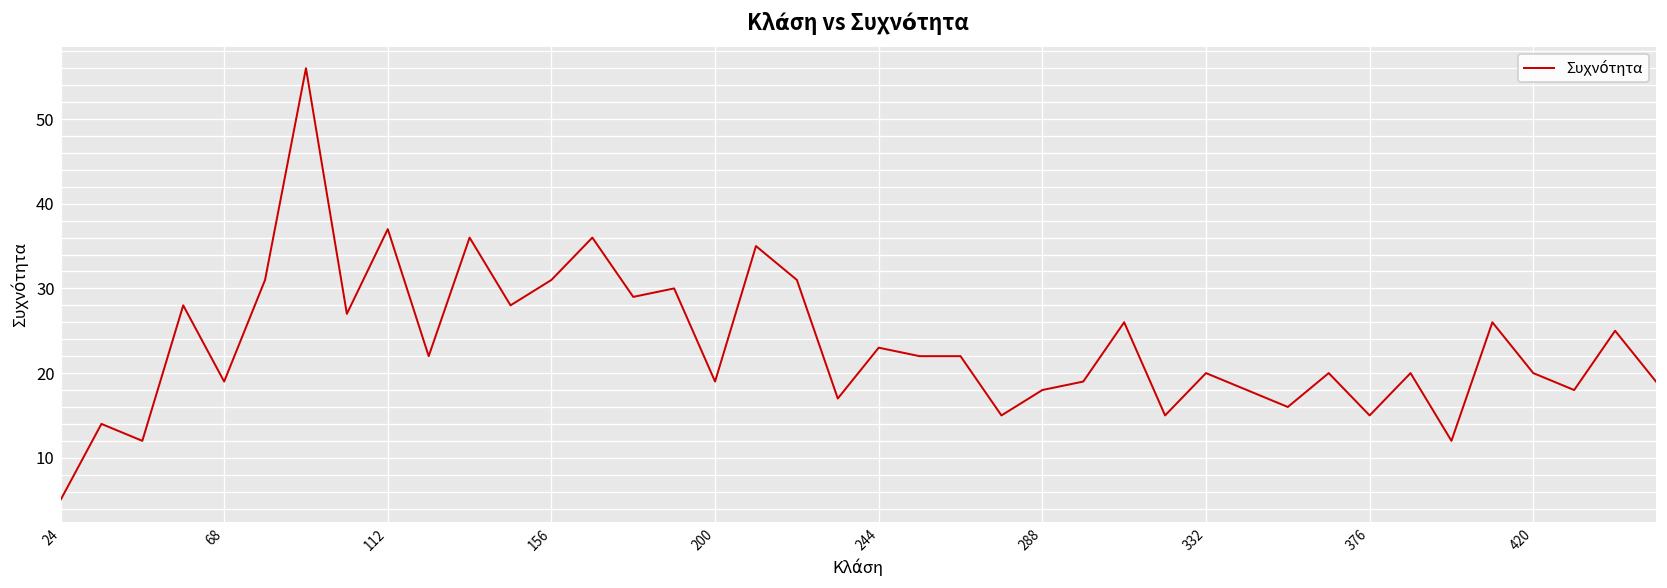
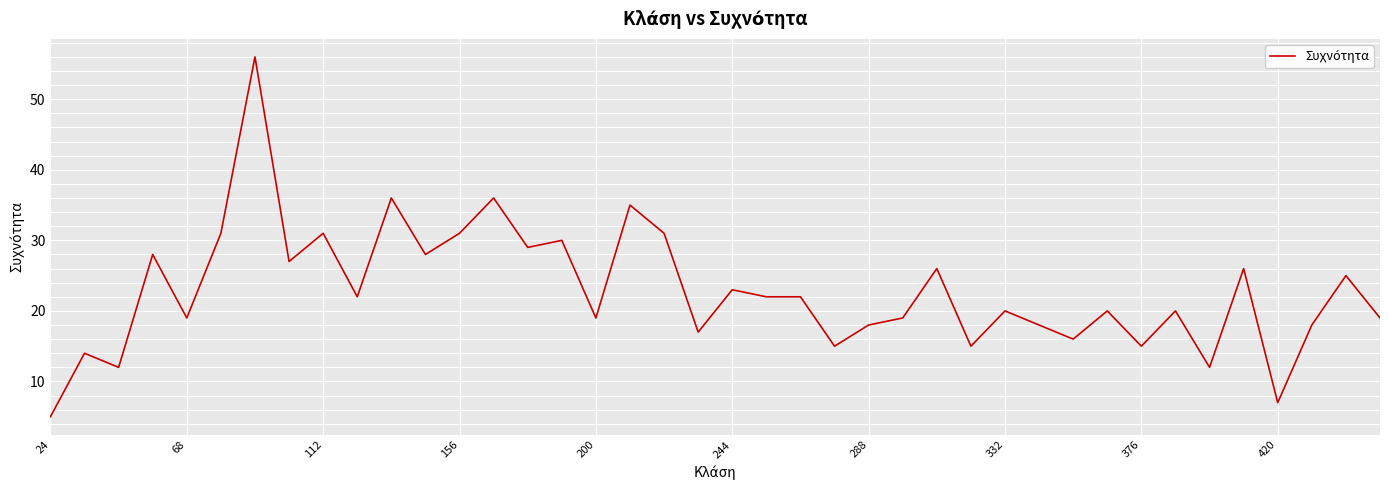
  {
    "24": 5,
    "68": 19,
-   "112": 37,
+   "112": 31,
    "156": 31,
    "200": 19,
    "244": 23,
    "288": 18,
    "332": 20,
    "376": 15,
-   "420": 20
+   "420": 7
  }
